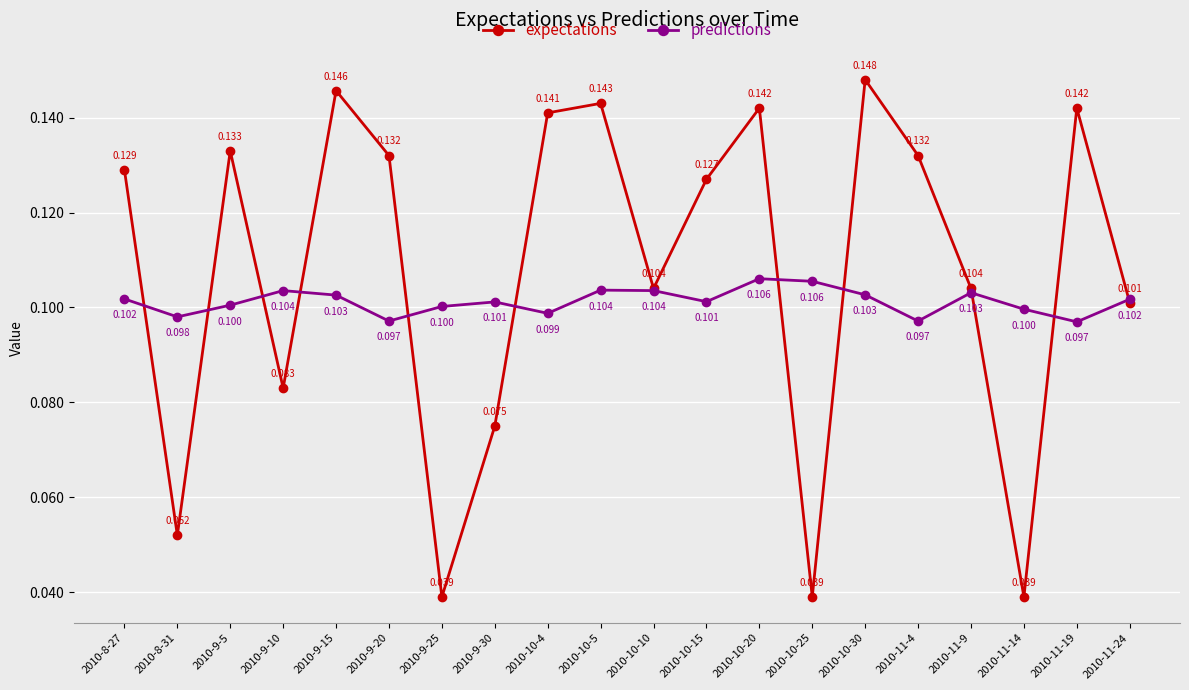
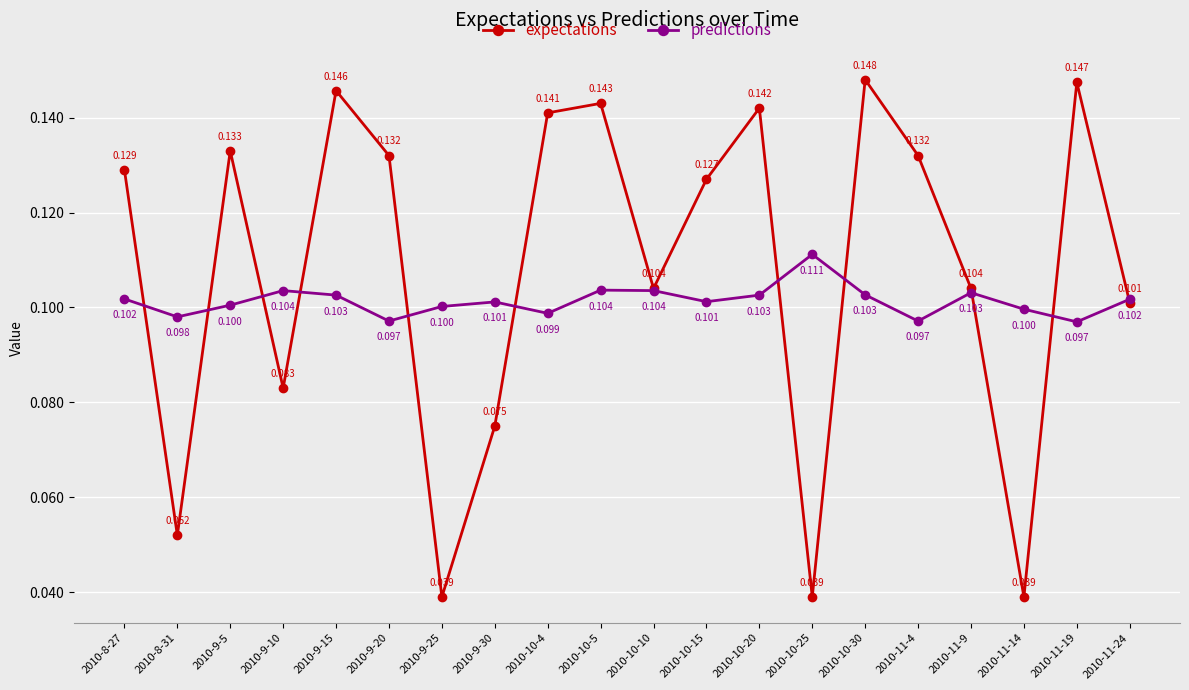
  {
    "expectations": {
      "2010-8-27": 0.129,
      "2010-8-31": 0.052,
      "2010-9-5": 0.133,
      "2010-9-10": 0.083,
      "2010-9-15": 0.146,
      "2010-9-20": 0.132,
      "2010-9-25": 0.039,
      "2010-9-30": 0.075,
      "2010-10-4": 0.141,
      "2010-10-5": 0.143,
      "2010-10-15": 0.127,
      "2010-10-20": 0.142,
      "2010-10-25": 0.039,
      "2010-10-30": 0.148,
      "2010-11-4": 0.132,
      "2010-11-9": 0.104,
      "2010-11-14": 0.039,
-     "2010-11-19": 0.142,
+     "2010-11-19": 0.147,
      "2010-11-24": 0.101
    },
    "predictions": {
      "2010-8-27": 0.102,
      "2010-8-31": 0.098,
      "2010-9-5": 0.100,
      "2010-9-10": 0.104,
      "2010-9-15": 0.103,
      "2010-9-20": 0.097,
      "2010-9-25": 0.100,
      "2010-9-30": 0.101,
      "2010-10-4": 0.099,
      "2010-10-5": 0.104,
      "2010-10-15": 0.101,
-     "2010-10-20": 0.106,
-     "2010-10-25": 0.106,
+     "2010-10-20": 0.103,
+     "2010-10-25": 0.111,
      "2010-10-30": 0.103,
      "2010-11-4": 0.097,
      "2010-11-9": 0.103,
      "2010-11-14": 0.100,
      "2010-11-19": 0.097,
      "2010-11-24": 0.102
    }
  }
